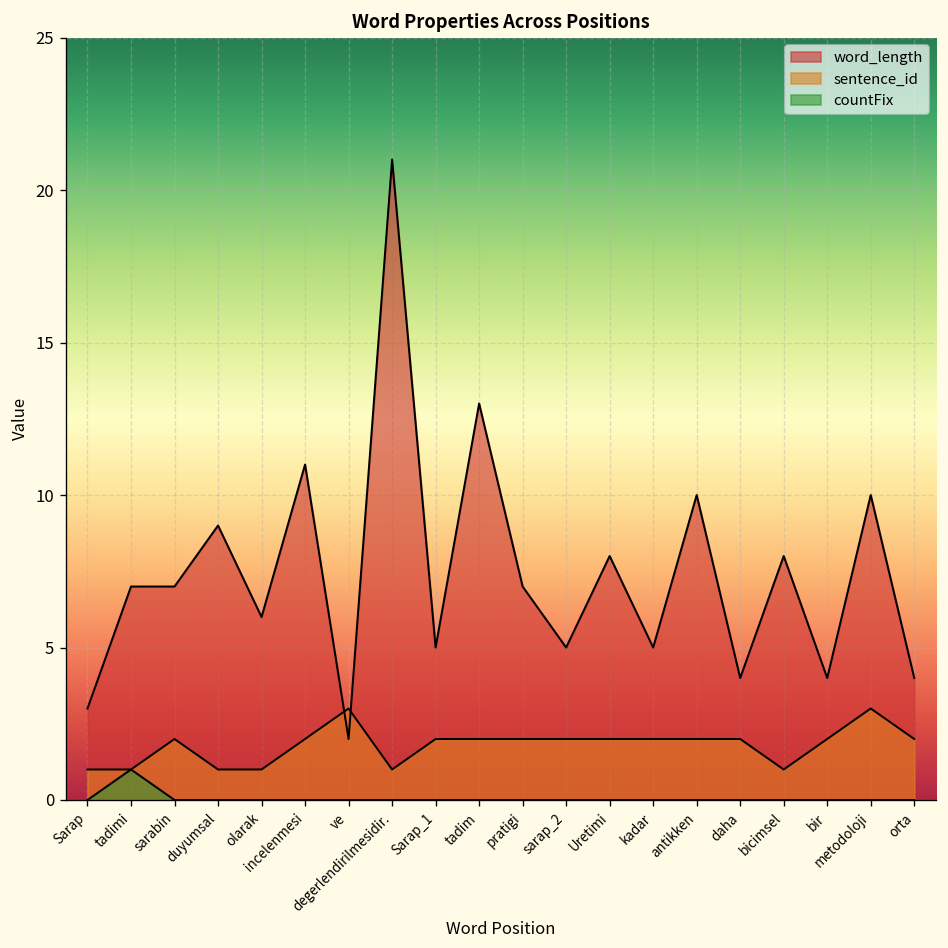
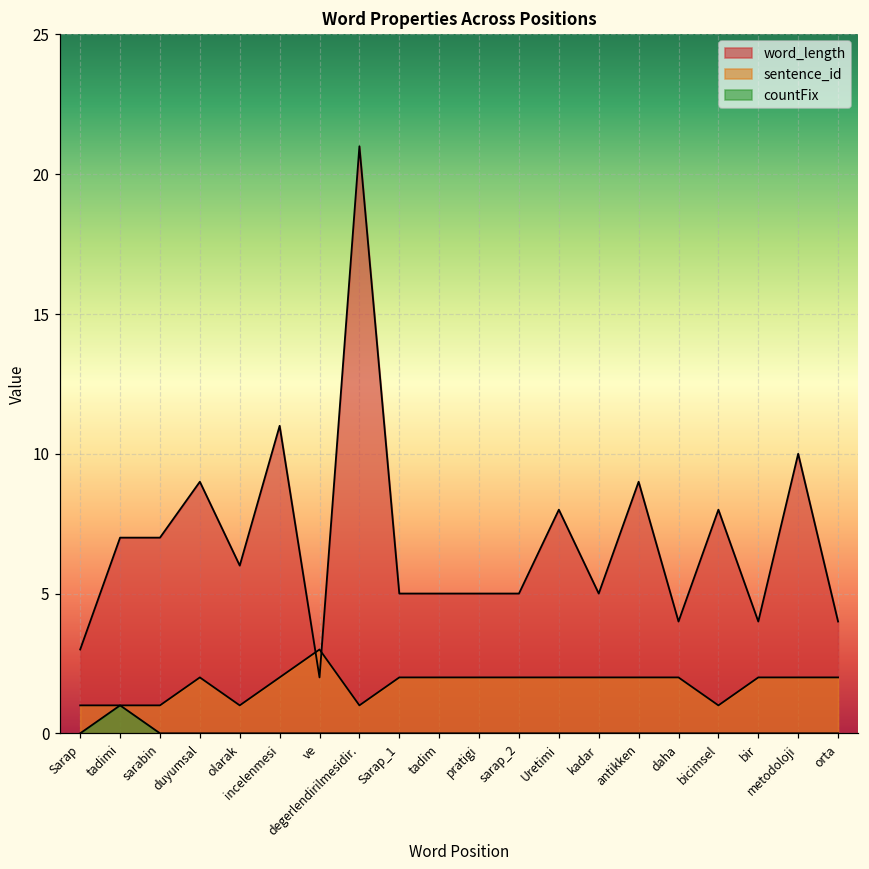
  {
    "word_length": {
      "Sarap": 3,
      "tadimi": 7,
      "sarabin": 7,
      "duyumsal": 9,
      "olarak": 6,
      "incelenmesi": 11,
      "ve": 2,
      "degerlendirilmesidir.": 21,
      "Sarap_1": 5,
-     "tadim": 13,
-     "pratigi": 7,
+     "tadim": 5,
+     "pratigi": 5,
      "sarap_2": 5,
      "Uretimi": 8,
      "kadar": 5,
-     "antikken": 10,
+     "antikken": 9,
      "daha": 4,
      "bicimsel": 8,
      "bir": 4,
      "metodoloji": 10,
      "orta": 4
    },
    "sentence_id": {
      "Sarap": 1,
-     "sarabin": 2,
-     "duyumsal": 1,
+     "sarabin": 1,
+     "duyumsal": 2,
      "olarak": 1,
      "incelenmesi": 2,
      "ve": 3,
      "degerlendirilmesidir.": 1,
      "Sarap_1": 2,
      "tadim": 2,
      "pratigi": 2,
      "sarap_2": 2,
      "Uretimi": 2,
      "kadar": 2,
      "antikken": 2,
      "daha": 2,
      "bicimsel": 1,
      "bir": 2,
-     "metodoloji": 3,
+     "metodoloji": 2,
      "orta": 2
    },
    "countFix": {
      "Sarap": 0,
      "sarabin": 0,
      "duyumsal": 0,
      "olarak": 0,
      "incelenmesi": 0,
      "ve": 0,
      "degerlendirilmesidir.": 0,
      "Sarap_1": 0,
      "tadim": 0,
      "pratigi": 0,
      "sarap_2": 0,
      "Uretimi": 0,
      "kadar": 0,
      "antikken": 0,
      "daha": 0,
      "bicimsel": 0,
      "bir": 0,
      "metodoloji": 0,
      "orta": 0
    }
  }
